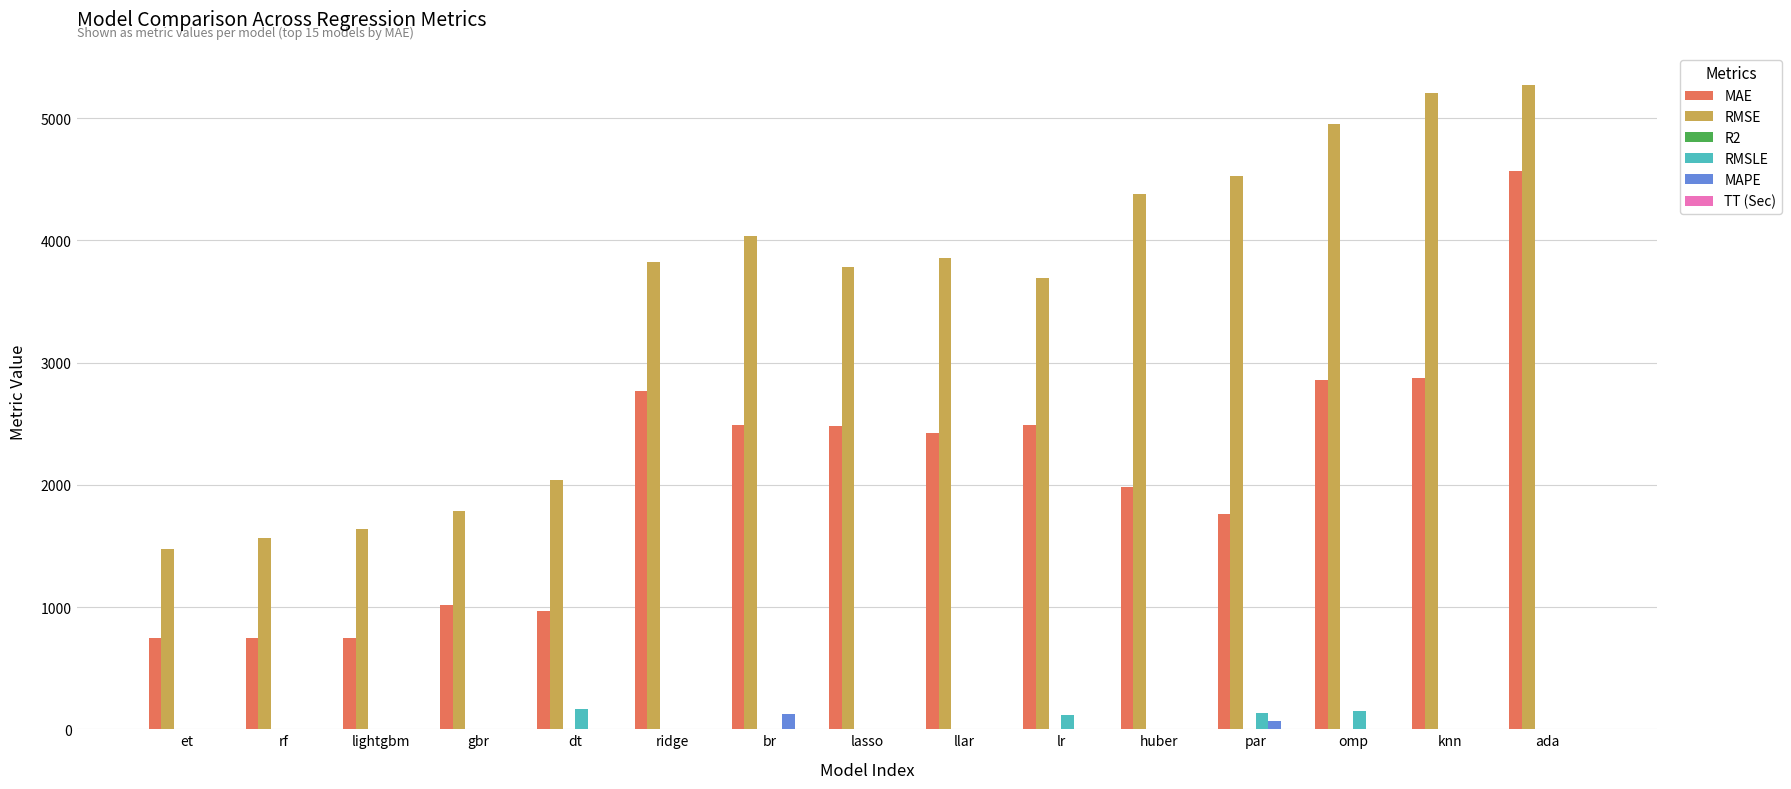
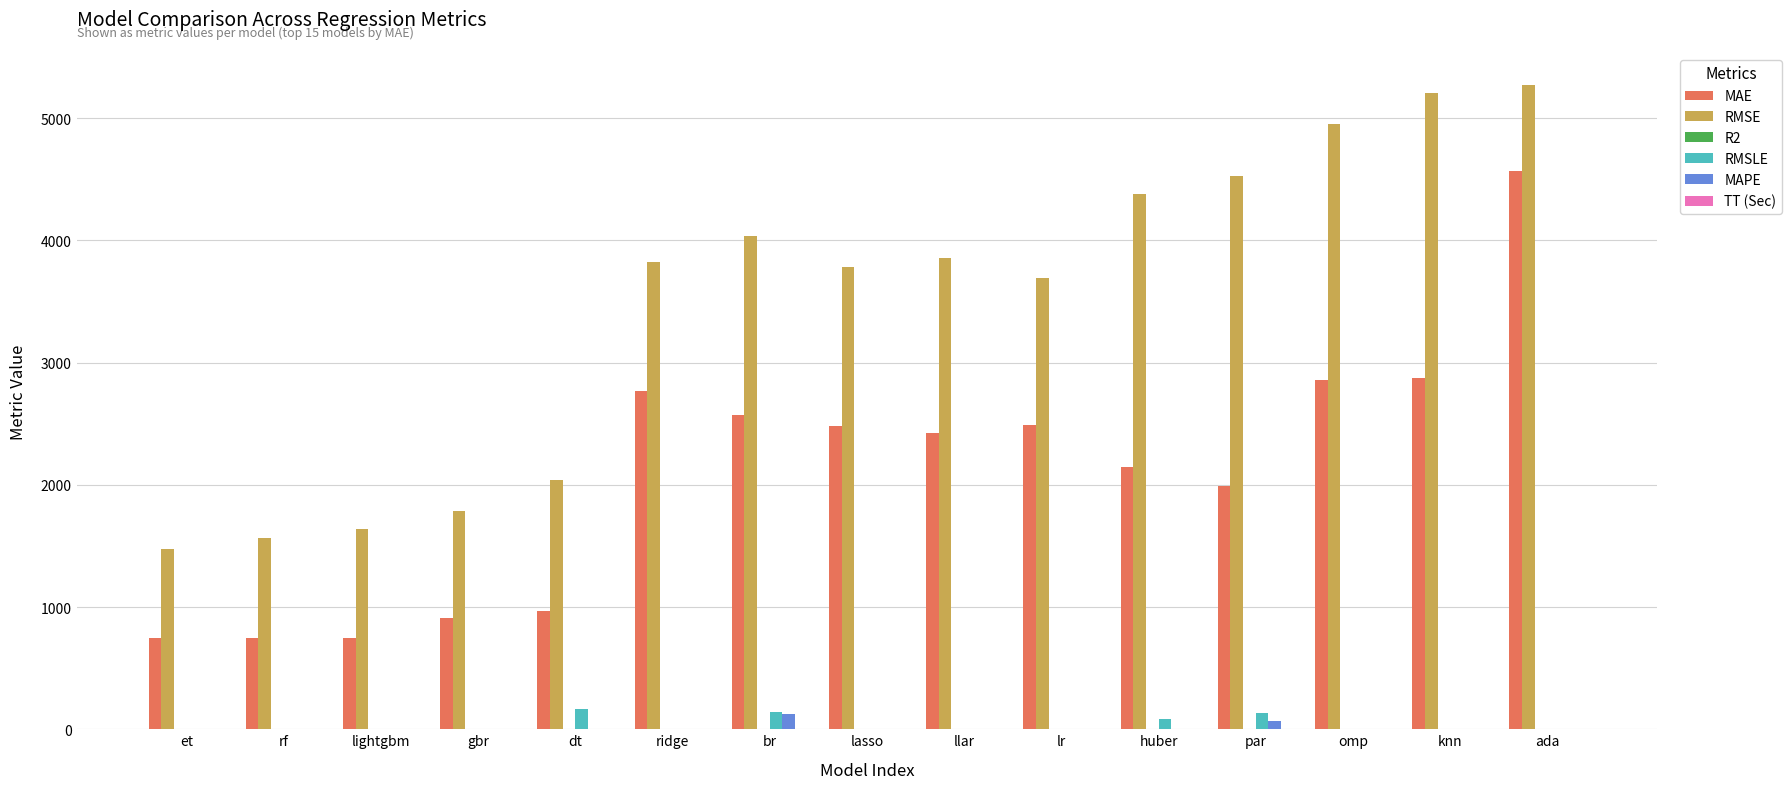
  {
    "MAE": {
      "et": 740,
      "rf": 750,
      "lightgbm": 750,
-     "gbr": 1020,
+     "gbr": 910,
      "dt": 970,
      "ridge": 2770,
-     "br": 2490,
+     "br": 2570,
      "lasso": 2480,
      "llar": 2430,
      "lr": 2490,
-     "huber": 1980,
-     "par": 1760,
+     "huber": 2150,
+     "par": 1990,
      "omp": 2860,
      "knn": 2870,
      "ada": 4560
    },
    "RMSE": {
      "et": 1470,
      "rf": 1560,
      "lightgbm": 1640,
      "gbr": 1780,
      "dt": 2040,
      "ridge": 3820,
      "br": 4030,
      "lasso": 3780,
      "llar": 3850,
      "lr": 3690,
      "huber": 4380,
      "par": 4530,
      "omp": 4950,
      "knn": 5200,
      "ada": 5270
    },
    "RMSLE": {
      "dt": 170,
-     "br": 0,
-     "lr": 120,
-     "huber": 0,
+     "br": 140,
+     "lr": 0,
+     "huber": 80,
      "par": 130,
-     "omp": 150
+     "omp": 0
    },
    "MAPE": {
      "br": 120,
      "par": 70
    }
  }
